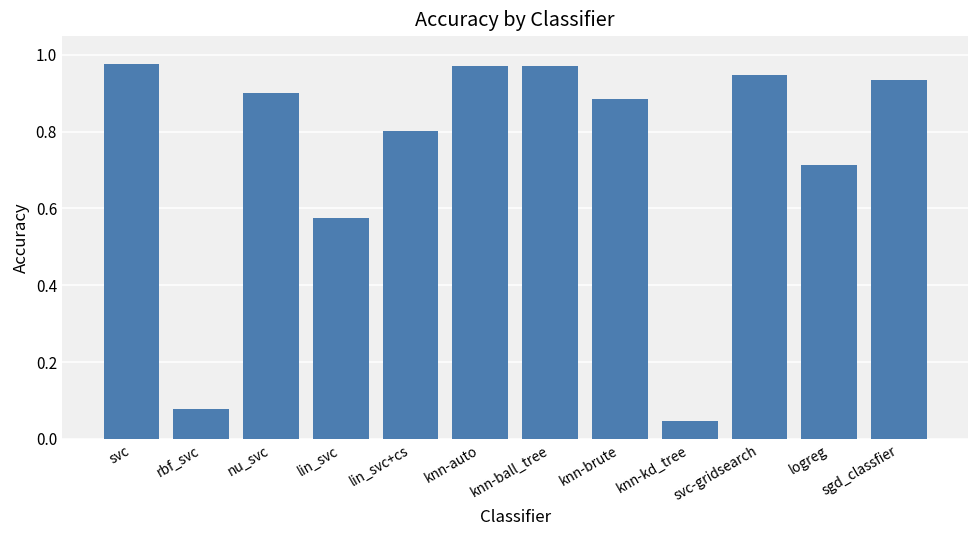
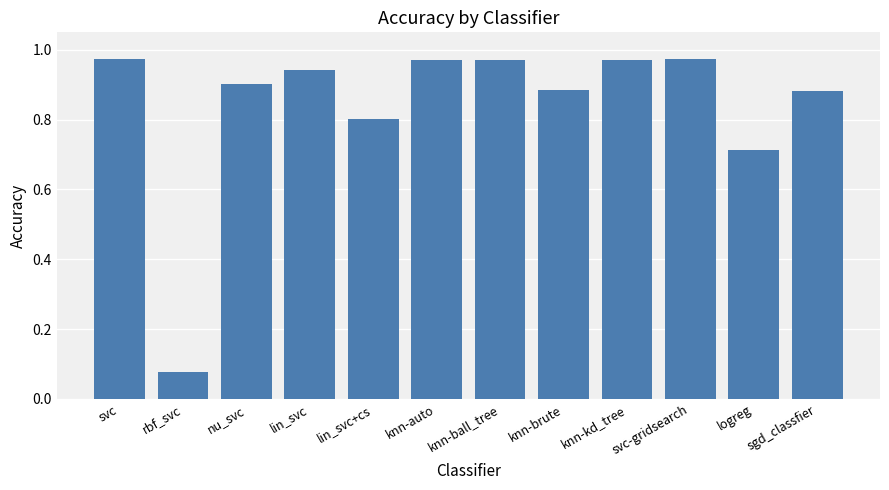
  {
    "svc": 0.97,
    "rbf_svc": 0.08,
    "nu_svc": 0.90,
-   "lin_svc": 0.57,
+   "lin_svc": 0.94,
    "lin_svc+cs": 0.80,
    "knn-auto": 0.97,
    "knn-ball_tree": 0.97,
    "knn-brute": 0.89,
-   "knn-kd_tree": 0.05,
-   "svc-gridsearch": 0.95,
+   "knn-kd_tree": 0.97,
+   "svc-gridsearch": 0.97,
    "logreg": 0.71,
-   "sgd_classfier": 0.93
+   "sgd_classfier": 0.88
  }
